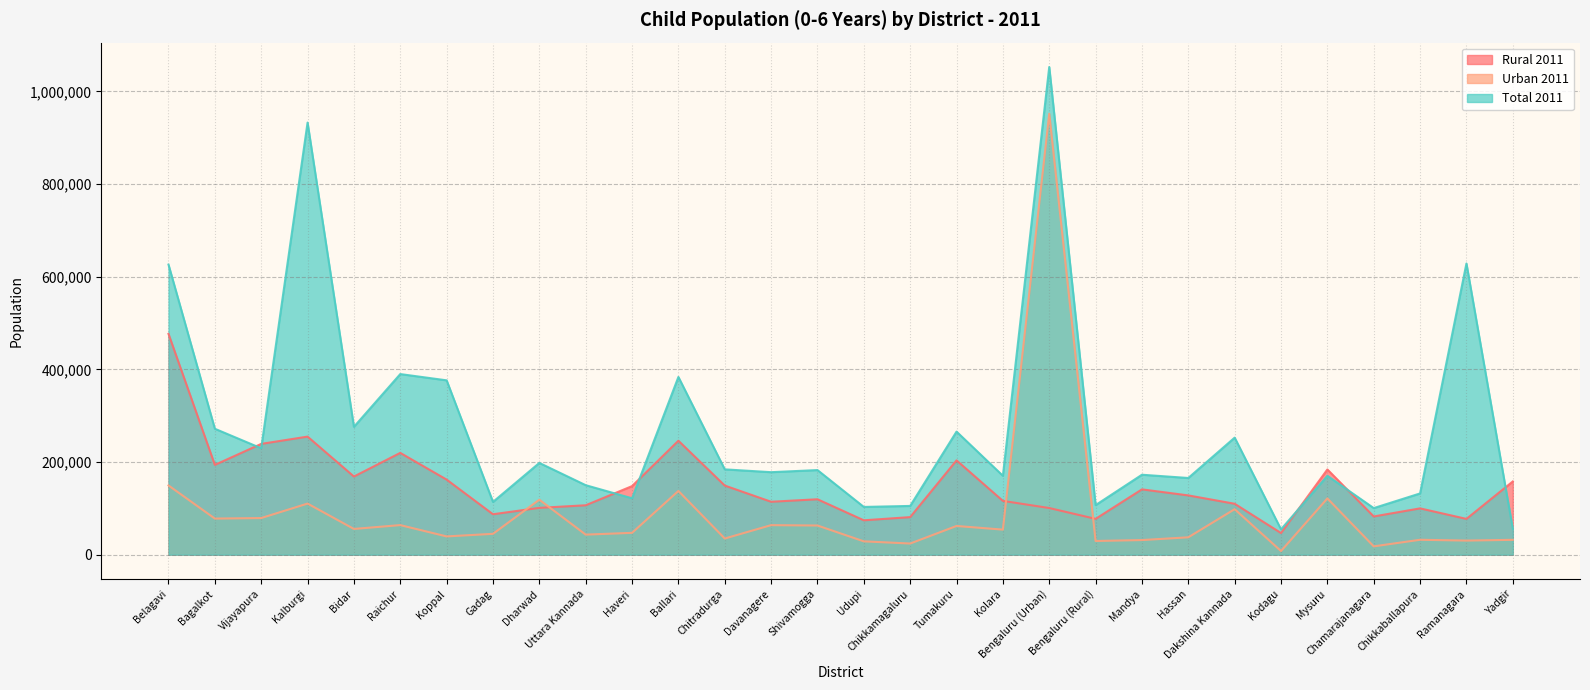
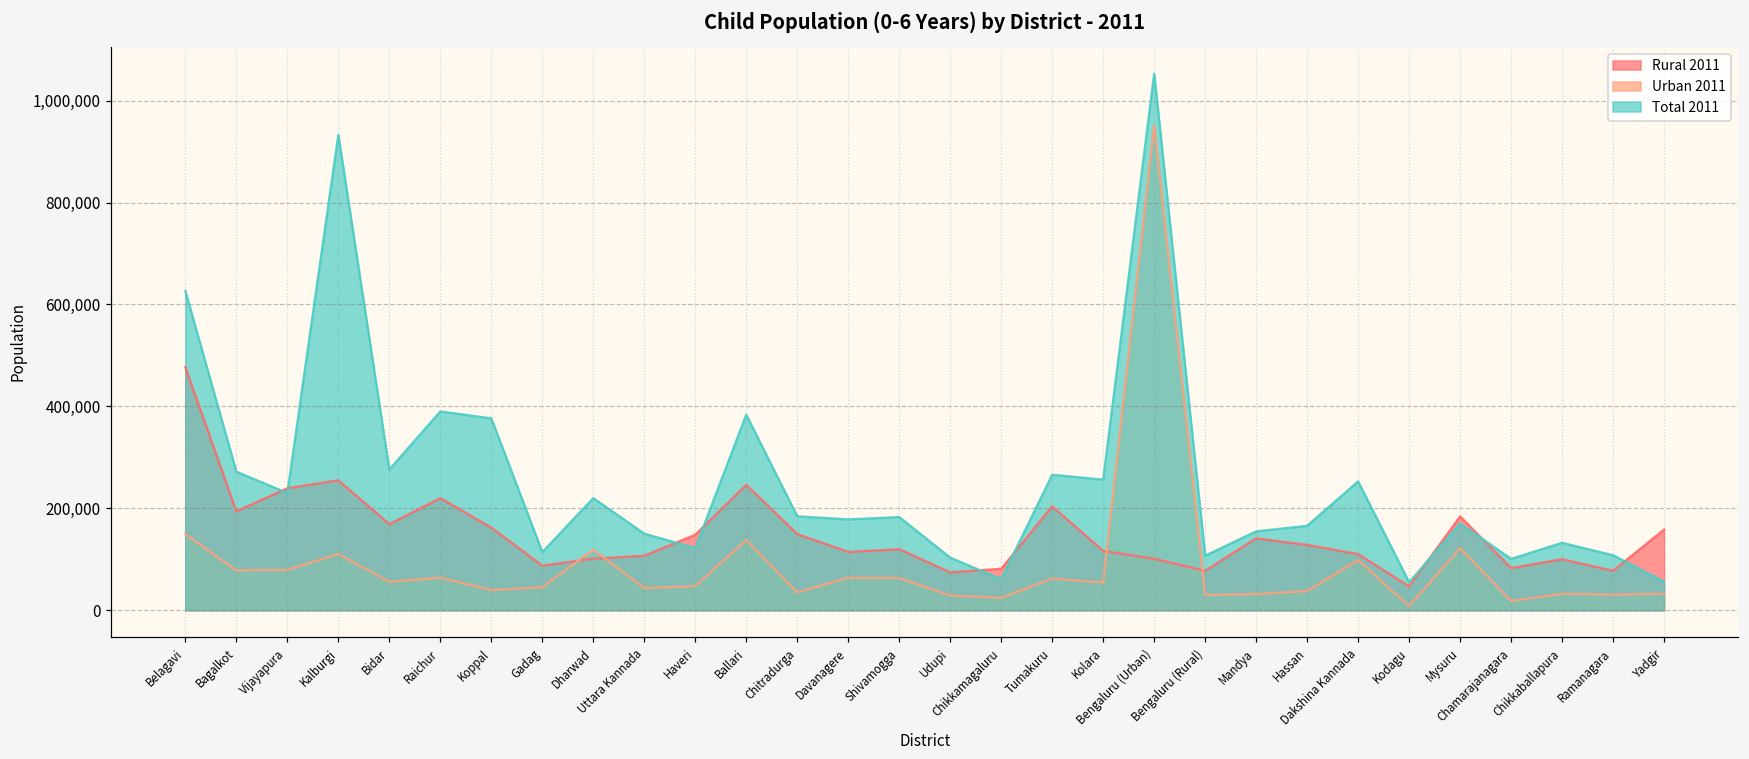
  {
    "Total 2011": {
      "Belagavi": "630,000",
      "Bagalkot": "270,000",
      "Vijayapura": "230,000",
      "Kalburgi": "930,000",
      "Bidar": "280,000",
      "Raichur": "390,000",
      "Koppal": "380,000",
      "Gadag": "110,000",
-     "Dharwad": "200,000",
+     "Dharwad": "220,000",
      "Uttara Kannada": "150,000",
      "Haveri": "120,000",
      "Ballari": "380,000",
      "Chitradurga": "180,000",
      "Davanagere": "180,000",
      "Shivamogga": "180,000",
      "Udupi": "100,000",
-     "Chikkamagaluru": "110,000",
+     "Chikkamagaluru": "60,000",
      "Tumakuru": "270,000",
-     "Kolara": "170,000",
+     "Kolara": "260,000",
      "Bengaluru (Urban)": "1,050,000",
      "Bengaluru (Rural)": "110,000",
-     "Mandya": "170,000",
+     "Mandya": "150,000",
      "Hassan": "170,000",
      "Dakshina Kannada": "250,000",
      "Kodagu": "50,000",
      "Mysuru": "170,000",
      "Chamarajanagara": "100,000",
      "Chikkaballapura": "130,000",
-     "Ramanagara": "630,000",
+     "Ramanagara": "110,000",
      "Yadgir": "60,000"
    }
  }
